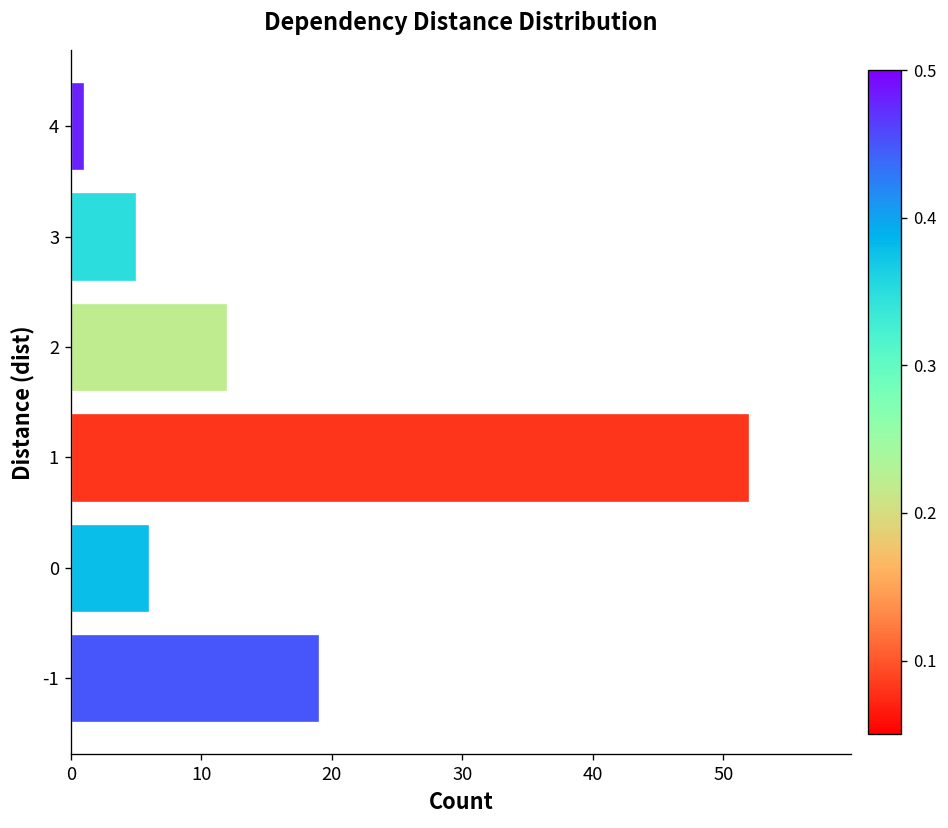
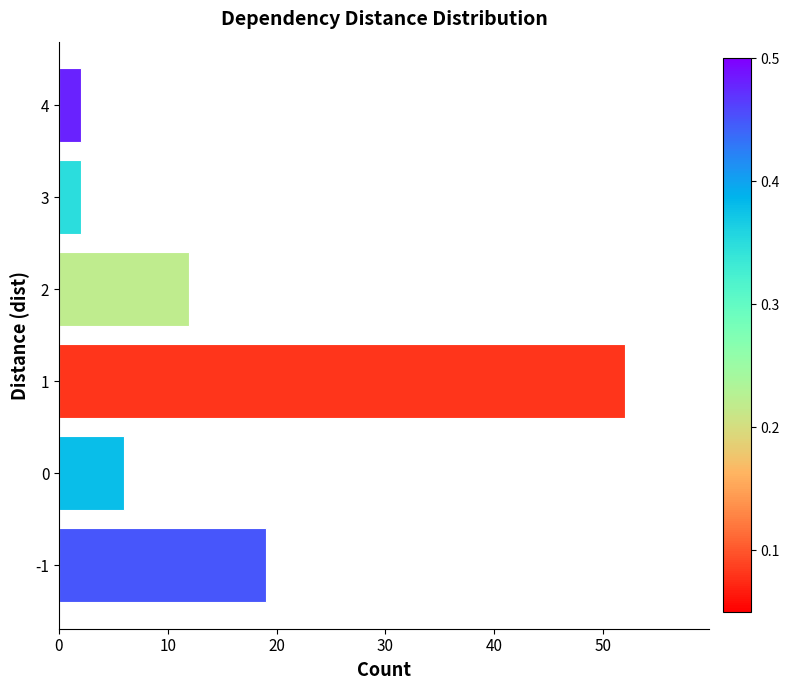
  {
-   "4": 1,
-   "3": 5,
+   "4": 2,
+   "3": 2,
    "2": 12,
    "1": 52,
    "0": 6,
    "-1": 19
  }
